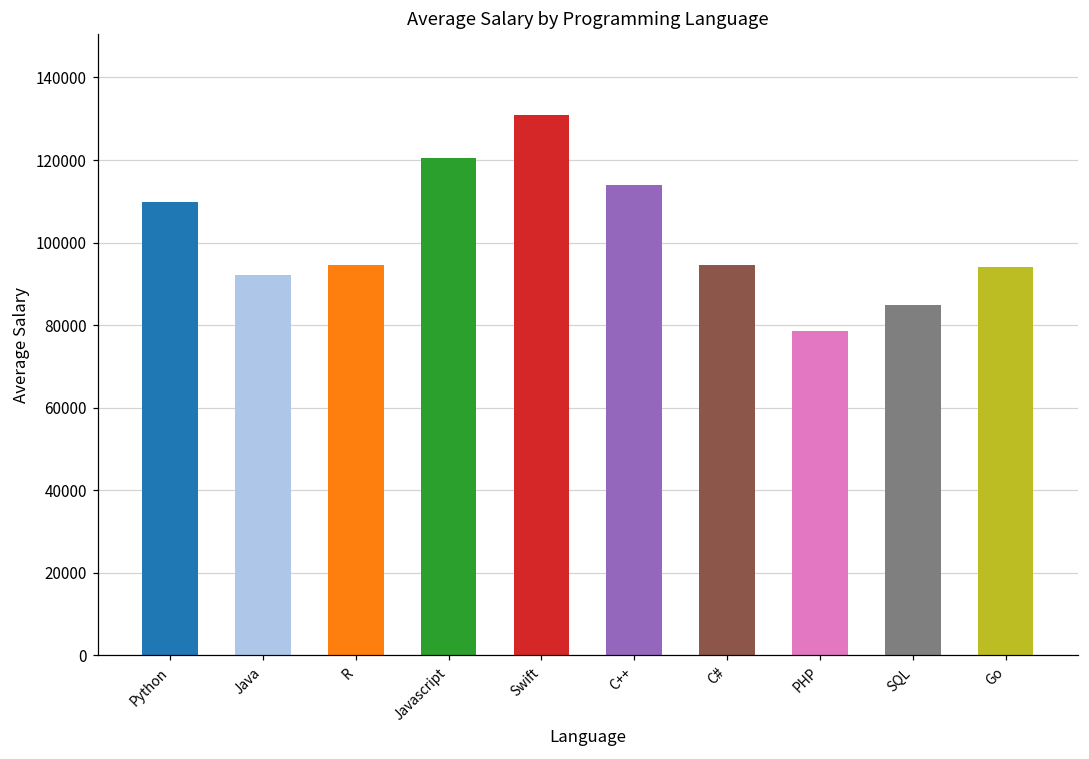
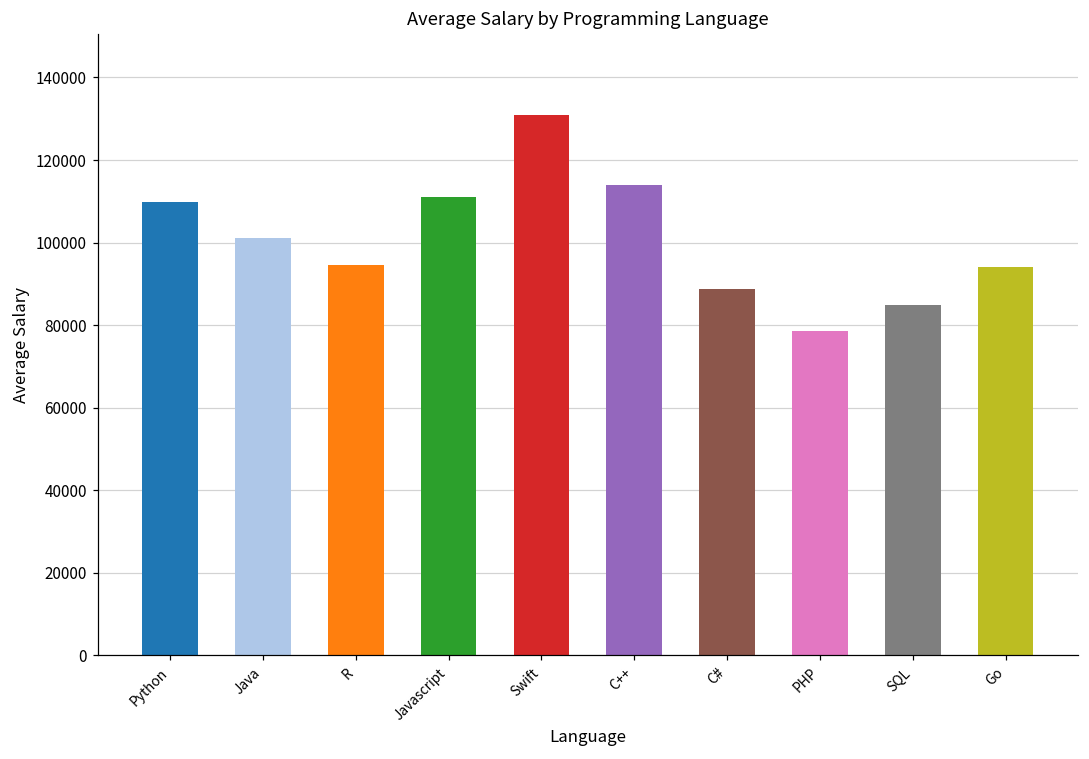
  {
    "Python": 110000,
-   "Java": 92000,
+   "Java": 101000,
    "R": 95000,
-   "Javascript": 120000,
+   "Javascript": 111000,
    "Swift": 131000,
    "C++": 114000,
-   "C#": 94000,
+   "C#": 89000,
    "PHP": 79000,
    "SQL": 85000,
    "Go": 94000
  }
